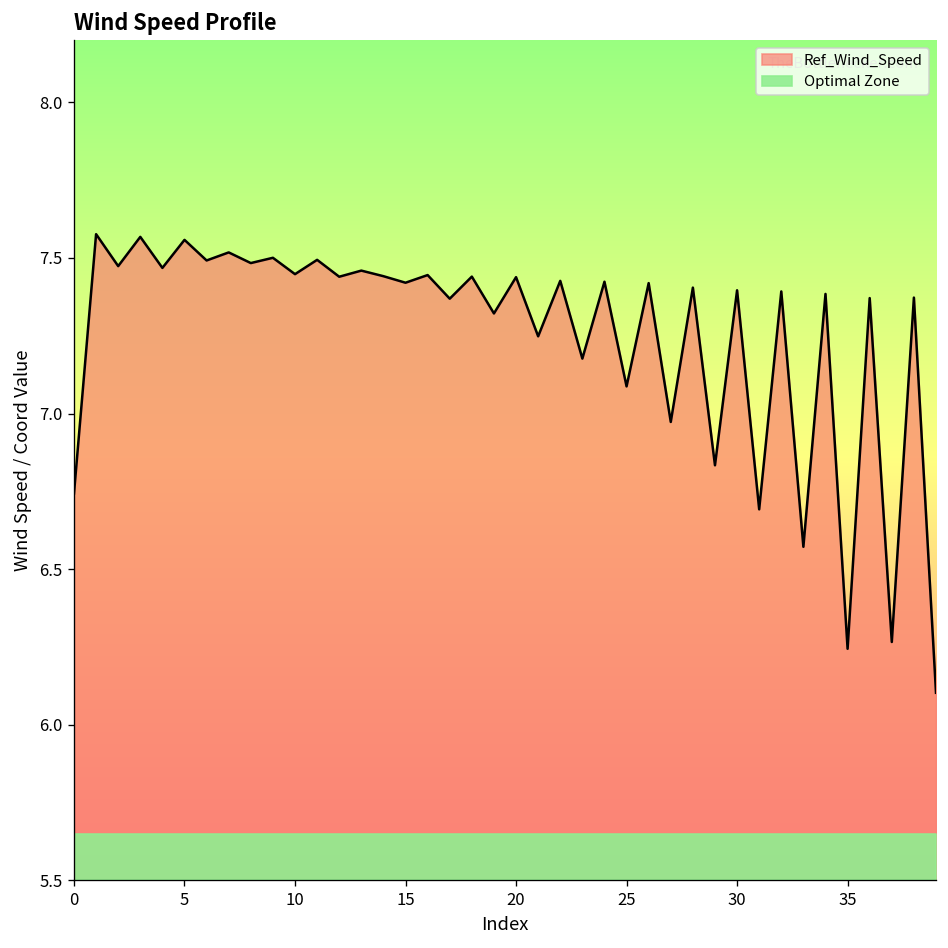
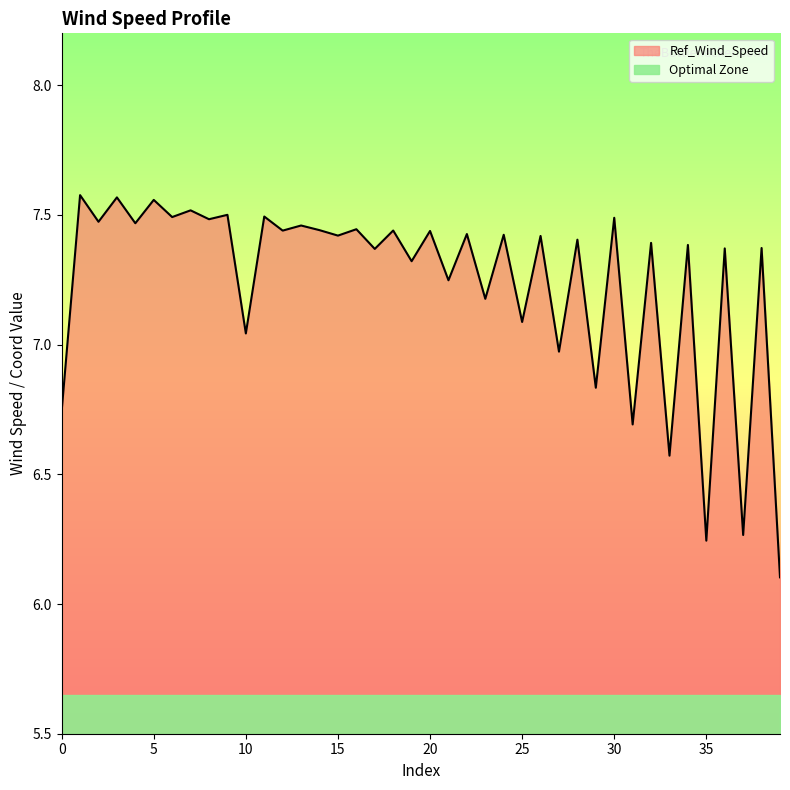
  {
    "Ref_Wind_Speed": {
      "0": 6.74,
      "5": 7.56,
-     "10": 7.45,
+     "10": 7.04,
      "15": 7.42,
      "20": 7.44,
      "25": 7.09,
-     "30": 7.40,
+     "30": 7.49,
      "35": 6.24
    },
    "Optimal Zone": {
      "0": 5.65,
      "5": 5.65,
      "10": 5.65,
      "15": 5.65,
      "20": 5.65,
      "25": 5.65,
      "30": 5.65,
      "35": 5.65
    }
  }
